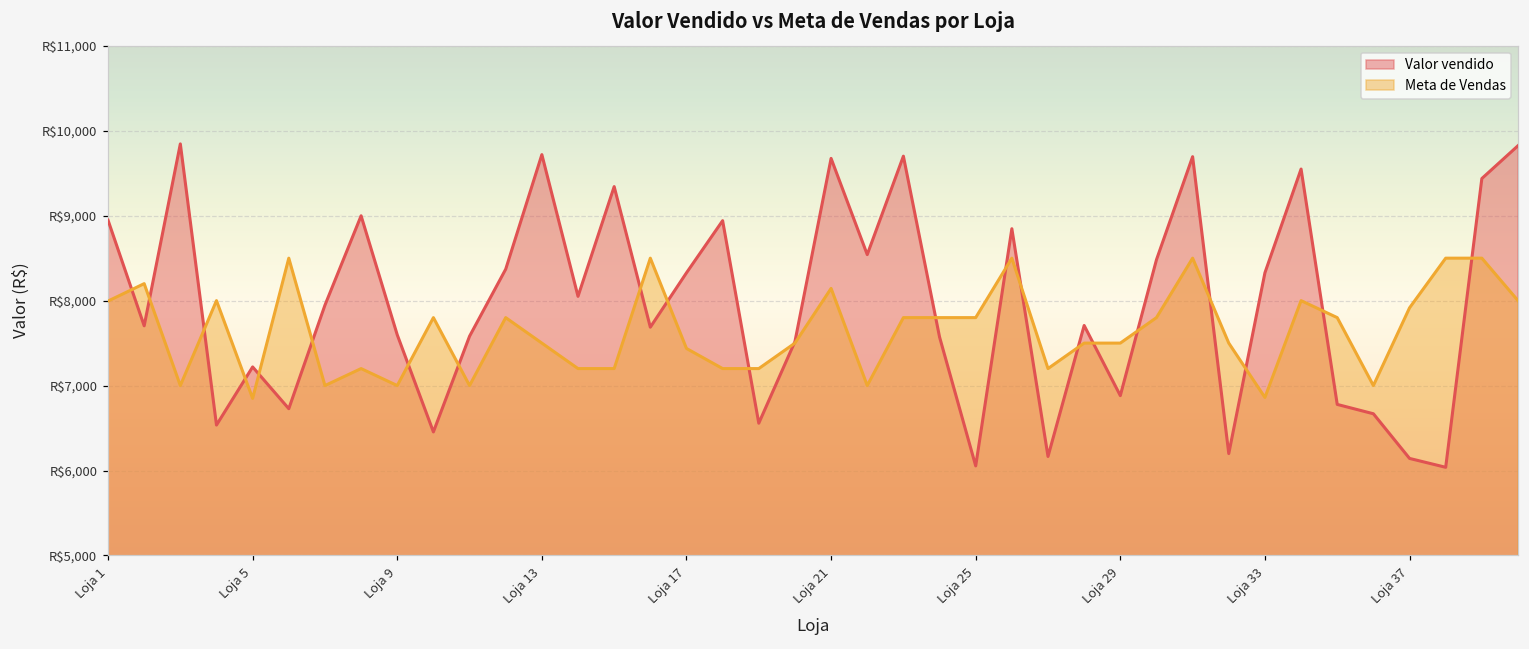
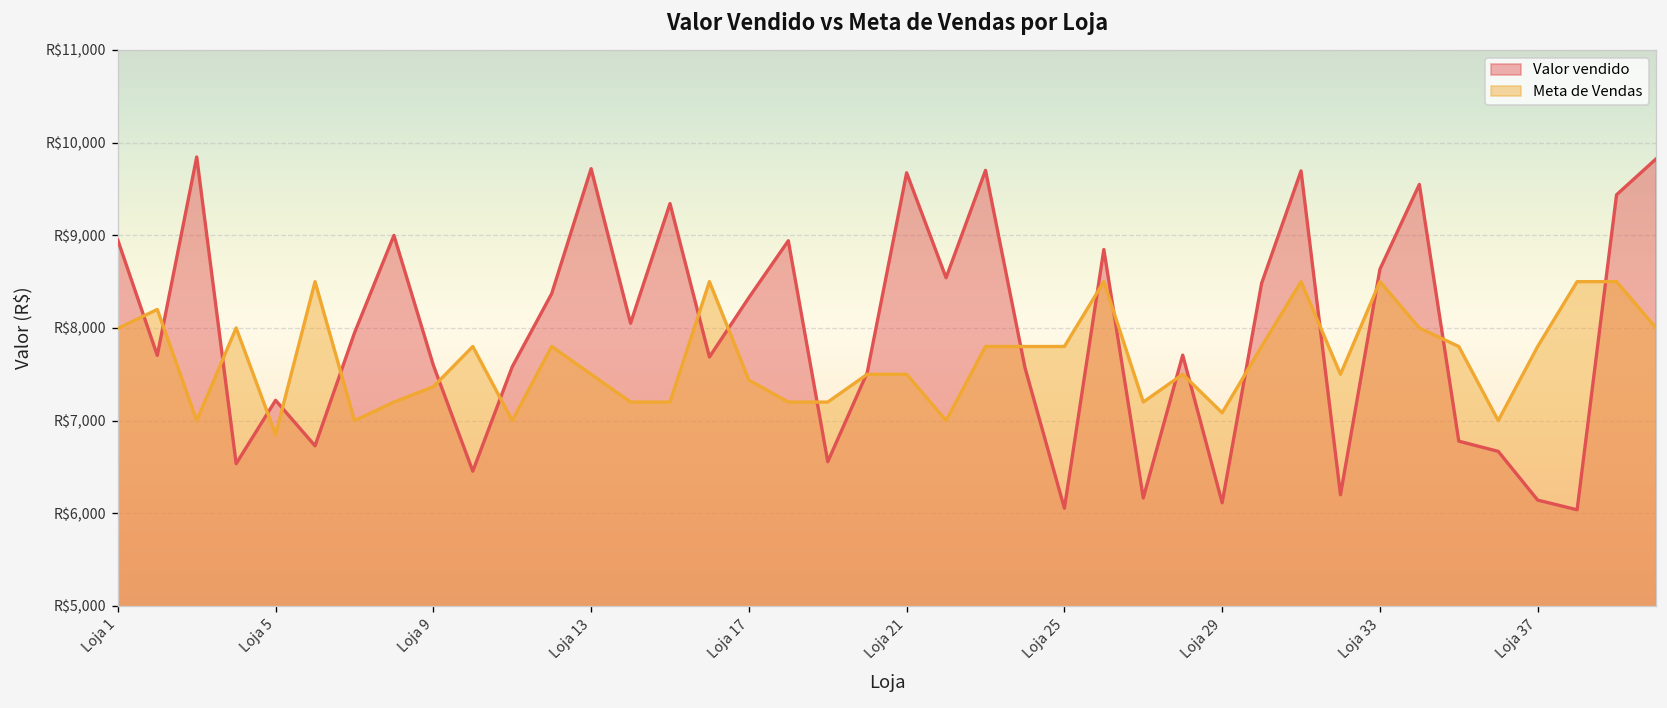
  {
    "Valor vendido": {
      "Loja 1": "R$8,900",
      "Loja 5": "R$7,200",
      "Loja 9": "R$7,600",
      "Loja 13": "R$9,700",
      "Loja 17": "R$8,300",
      "Loja 21": "R$9,700",
      "Loja 25": "R$6,100",
-     "Loja 29": "R$6,900",
-     "Loja 33": "R$8,300",
+     "Loja 29": "R$6,100",
+     "Loja 33": "R$8,600",
      "Loja 37": "R$6,100"
    },
    "Meta de Vendas": {
      "Loja 1": "R$8,000",
      "Loja 5": "R$6,800",
-     "Loja 9": "R$7,000",
+     "Loja 9": "R$7,400",
      "Loja 13": "R$7,500",
      "Loja 17": "R$7,400",
-     "Loja 21": "R$8,100",
+     "Loja 21": "R$7,500",
      "Loja 25": "R$7,800",
-     "Loja 29": "R$7,500",
-     "Loja 33": "R$6,900",
-     "Loja 37": "R$7,900"
+     "Loja 29": "R$7,100",
+     "Loja 33": "R$8,500",
+     "Loja 37": "R$7,800"
    }
  }
